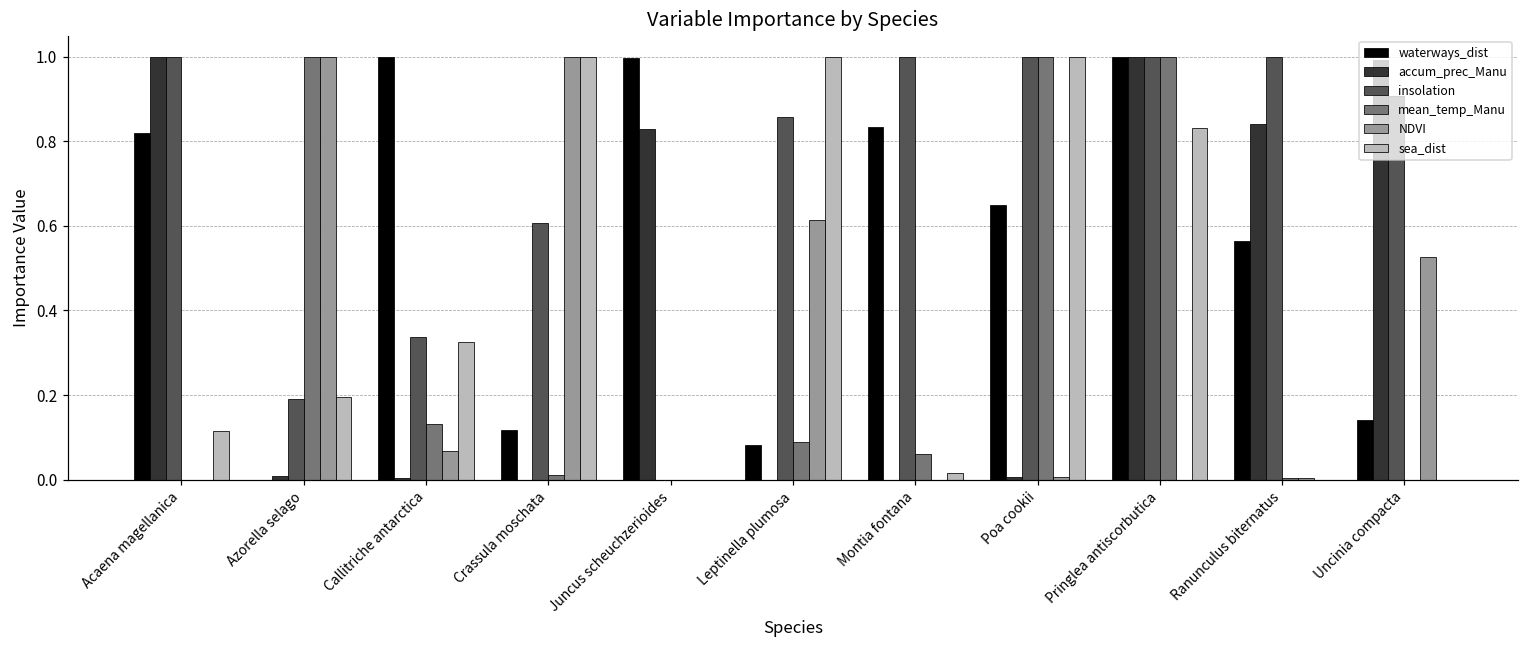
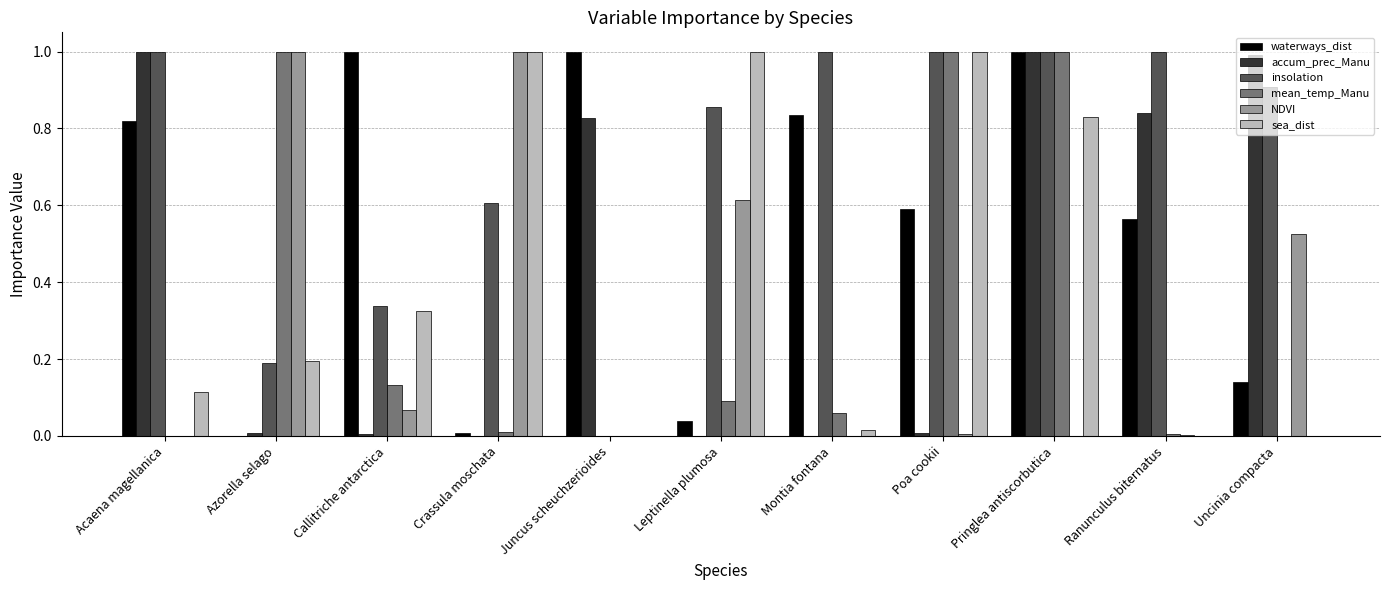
  {
    "waterways_dist": {
      "Acaena magellanica": 0.82,
      "Azorella selago": 0.00,
      "Callitriche antarctica": 1.00,
-     "Crassula moschata": 0.12,
+     "Crassula moschata": 0.01,
      "Juncus scheuchzerioides": 1.00,
-     "Leptinella plumosa": 0.08,
+     "Leptinella plumosa": 0.04,
      "Montia fontana": 0.83,
-     "Poa cookii": 0.65,
+     "Poa cookii": 0.59,
      "Pringlea antiscorbutica": 1.00,
      "Ranunculus biternatus": 0.57,
      "Uncinia compacta": 0.14
    }
  }
